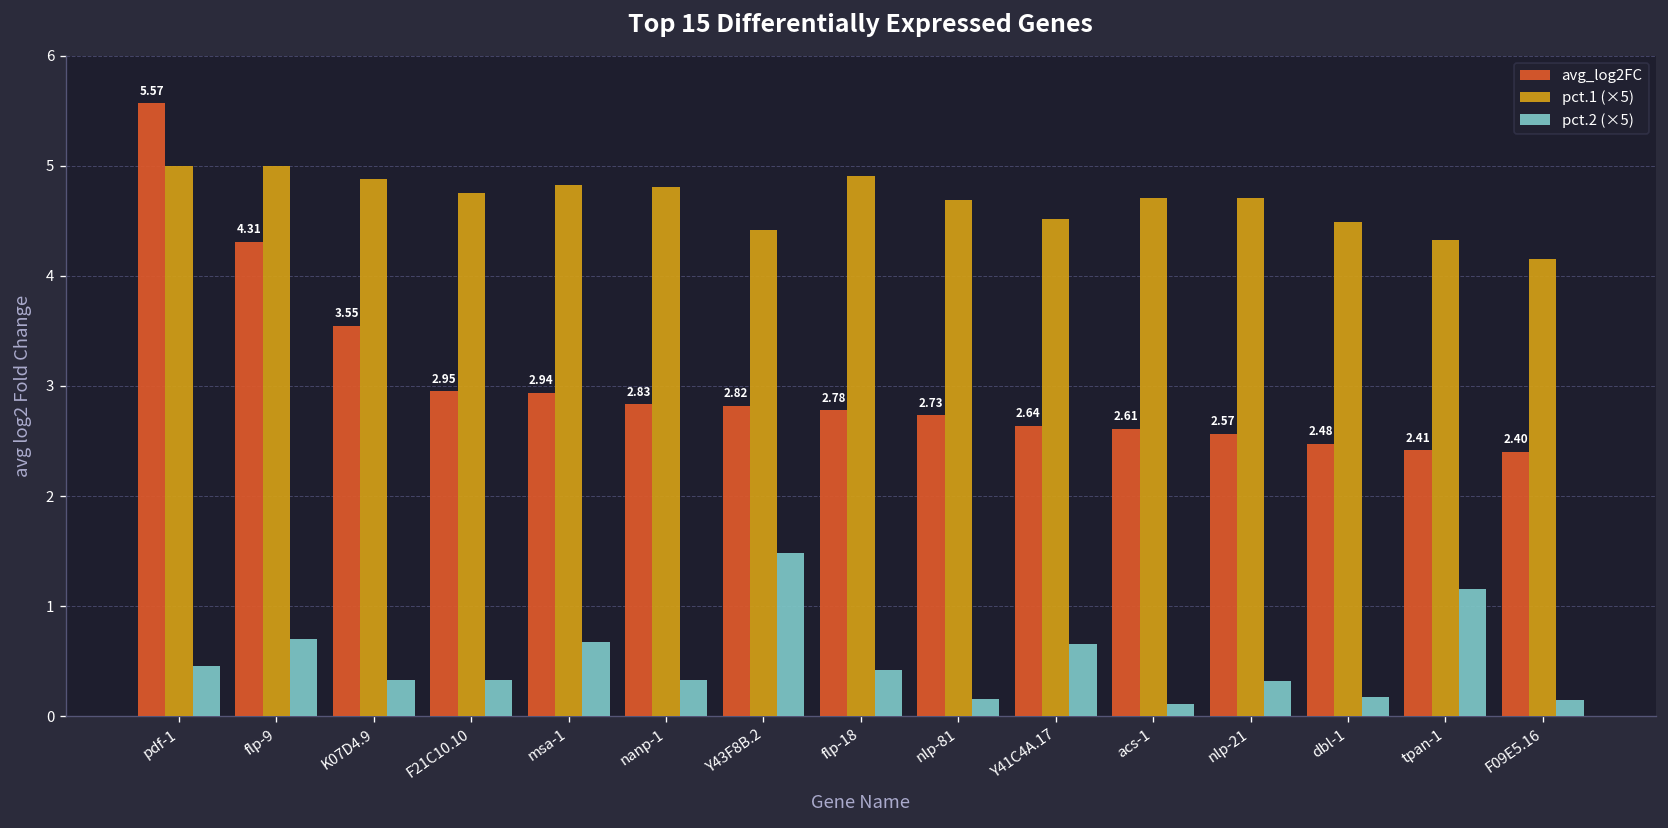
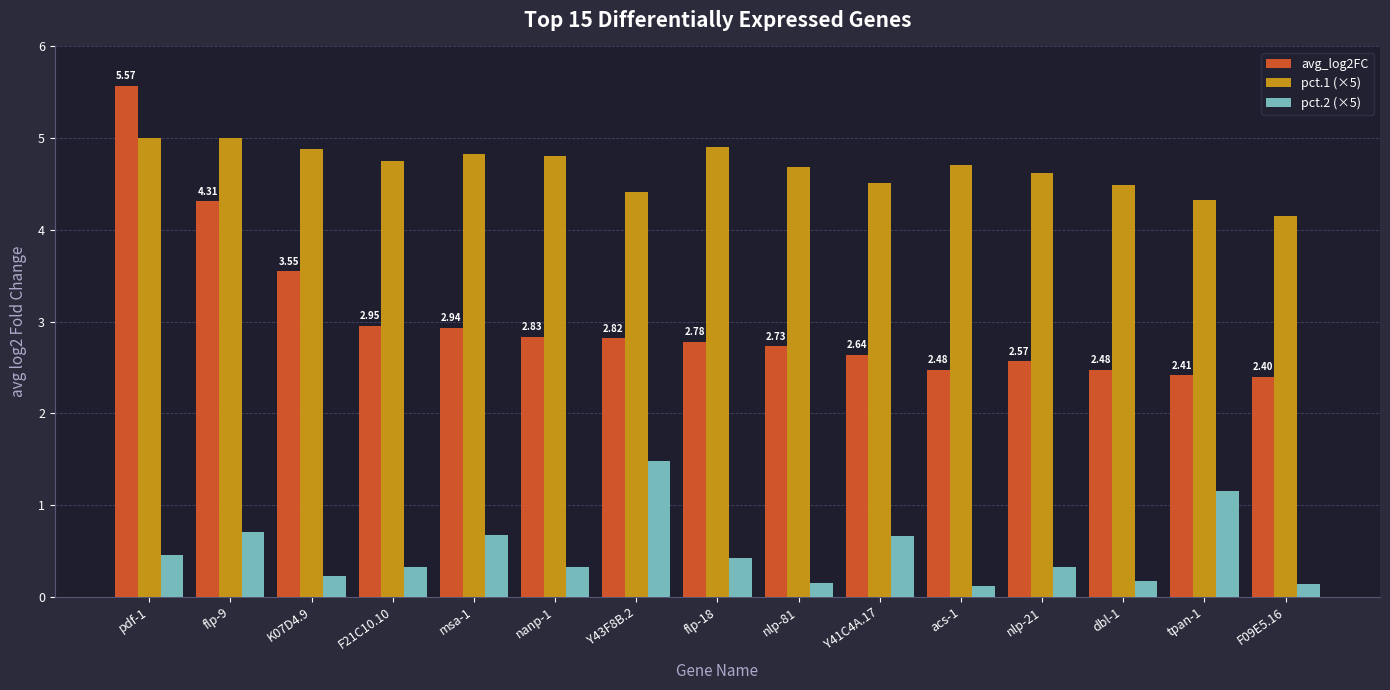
  {
    "avg_log2FC": {
      "pdf-1": 5.57,
      "flp-9": 4.31,
      "K07D4.9": 3.55,
      "F21C10.10": 2.95,
      "msa-1": 2.94,
      "nanp-1": 2.83,
      "Y43F8B.2": 2.82,
      "flp-18": 2.78,
      "nlp-81": 2.73,
      "Y41C4A.17": 2.64,
-     "acs-1": 2.61,
+     "acs-1": 2.48,
      "nlp-21": 2.57,
      "dbl-1": 2.48,
      "tpan-1": 2.41,
      "F09E5.16": 2.40
    },
    "pct.1 (×5)": {
      "pdf-1": 5.0,
      "flp-9": 5.0,
      "K07D4.9": 4.9,
      "F21C10.10": 4.8,
      "msa-1": 4.8,
      "nanp-1": 4.8,
      "Y43F8B.2": 4.4,
      "flp-18": 4.9,
      "nlp-81": 4.7,
      "Y41C4A.17": 4.5,
      "acs-1": 4.7,
-     "nlp-21": 4.7,
+     "nlp-21": 4.6,
      "dbl-1": 4.5,
      "tpan-1": 4.3,
      "F09E5.16": 4.1
    },
    "pct.2 (×5)": {
      "pdf-1": 0.5,
      "flp-9": 0.7,
-     "K07D4.9": 0.3,
+     "K07D4.9": 0.2,
      "F21C10.10": 0.3,
      "msa-1": 0.7,
      "nanp-1": 0.3,
      "Y43F8B.2": 1.5,
      "flp-18": 0.4,
      "nlp-81": 0.2,
      "Y41C4A.17": 0.7,
      "acs-1": 0.1,
      "nlp-21": 0.3,
      "dbl-1": 0.2,
      "tpan-1": 1.2,
      "F09E5.16": 0.1
    }
  }
